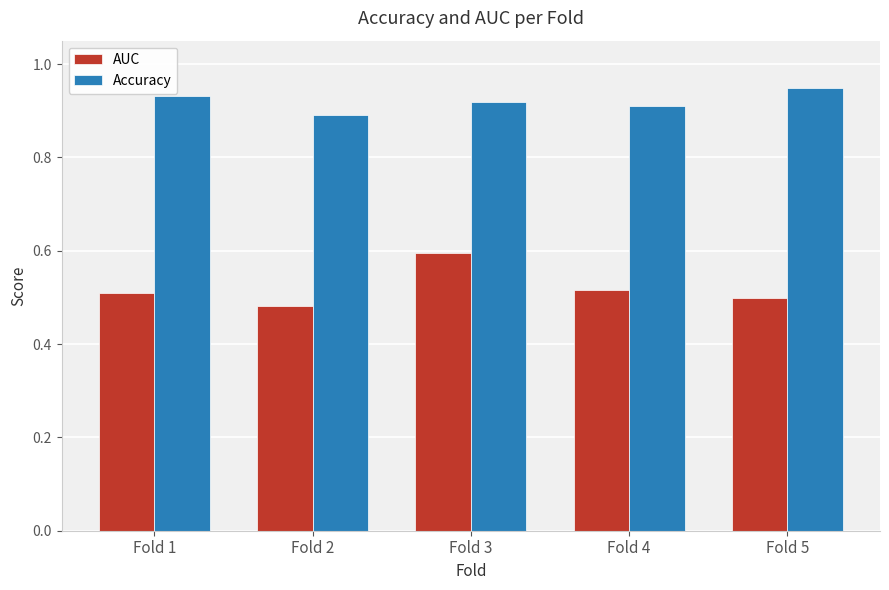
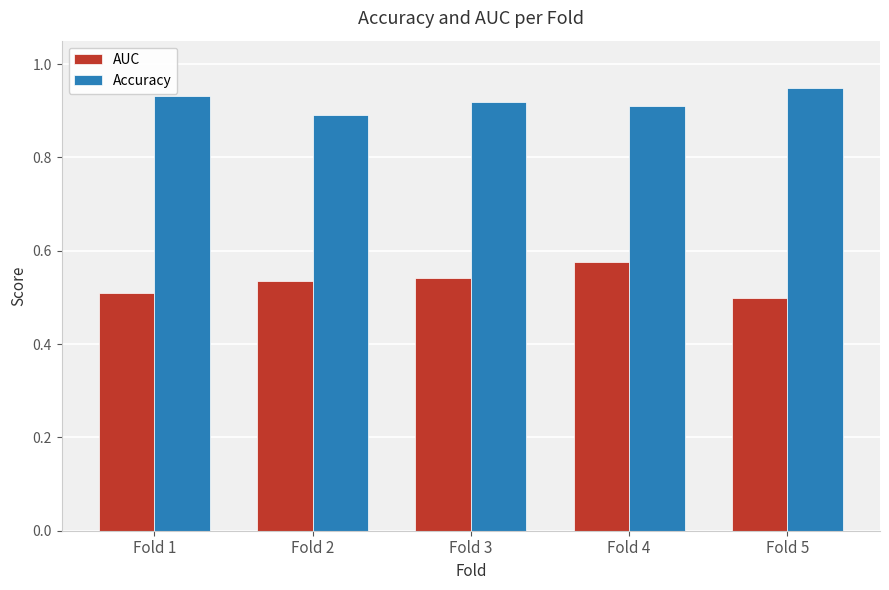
  {
    "AUC": {
      "Fold 1": 0.51,
-     "Fold 2": 0.48,
-     "Fold 3": 0.59,
-     "Fold 4": 0.51,
+     "Fold 2": 0.54,
+     "Fold 3": 0.54,
+     "Fold 4": 0.58,
      "Fold 5": 0.50
    },
    "Accuracy": {
      "Fold 1": 0.93,
      "Fold 2": 0.89,
      "Fold 3": 0.92,
      "Fold 4": 0.91,
      "Fold 5": 0.95
    }
  }
